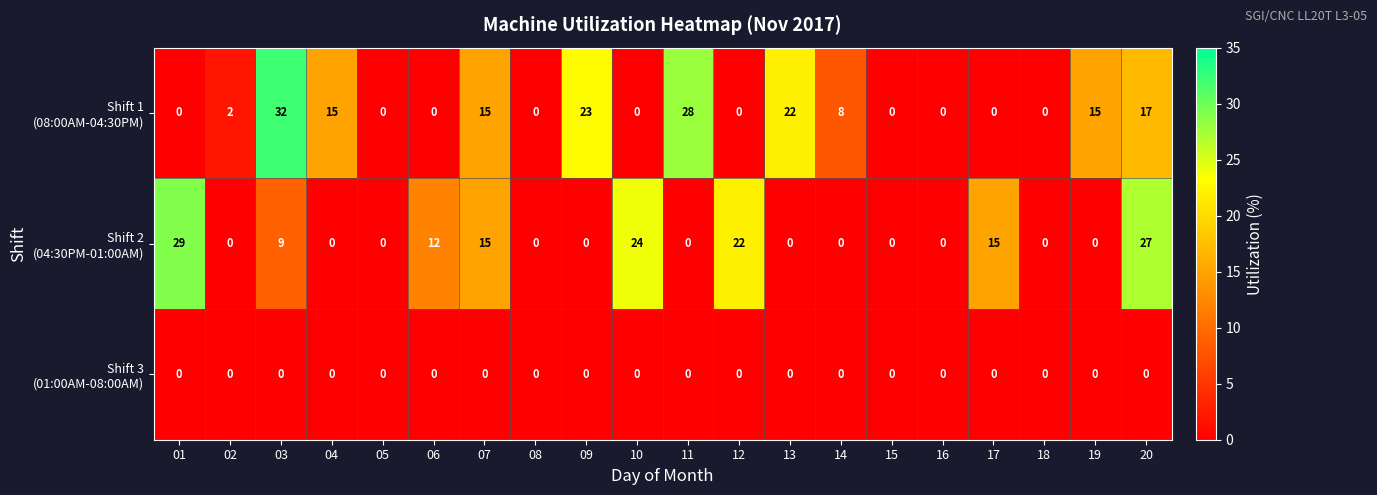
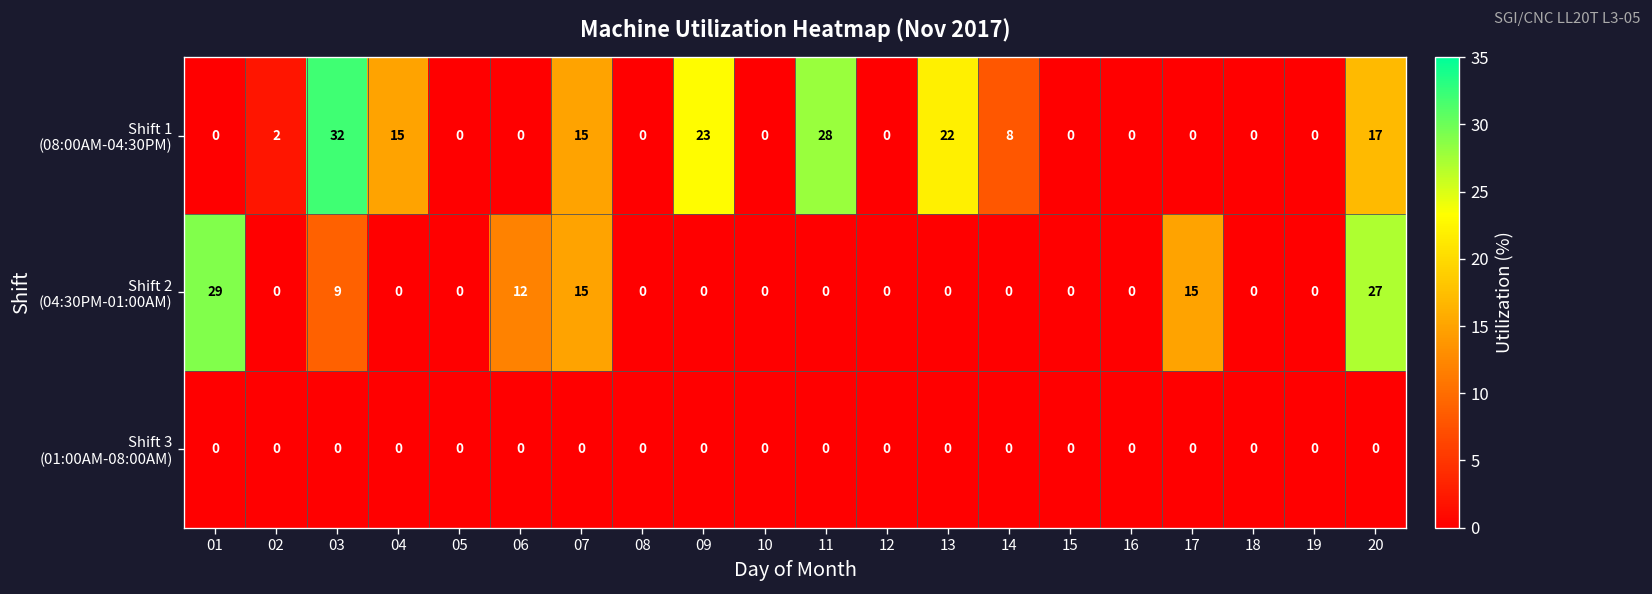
  {
    "Shift 1 (08:00AM-04:30PM)": {
      "01": 0,
      "02": 2,
      "03": 32,
      "04": 15,
      "05": 0,
      "06": 0,
      "07": 15,
      "08": 0,
      "09": 23,
      "10": 0,
      "11": 28,
      "12": 0,
      "13": 22,
      "14": 8,
      "15": 0,
      "16": 0,
      "17": 0,
      "18": 0,
-     "19": 15,
+     "19": 0,
      "20": 17
    },
    "Shift 2 (04:30PM-01:00AM)": {
      "01": 29,
      "02": 0,
      "03": 9,
      "04": 0,
      "05": 0,
      "06": 12,
      "07": 15,
      "08": 0,
      "09": 0,
-     "10": 24,
+     "10": 0,
      "11": 0,
-     "12": 22,
+     "12": 0,
      "13": 0,
      "14": 0,
      "15": 0,
      "16": 0,
      "17": 15,
      "18": 0,
      "19": 0,
      "20": 27
    },
    "Shift 3 (01:00AM-08:00AM)": {
      "01": 0,
      "02": 0,
      "03": 0,
      "04": 0,
      "05": 0,
      "06": 0,
      "07": 0,
      "08": 0,
      "09": 0,
      "10": 0,
      "11": 0,
      "12": 0,
      "13": 0,
      "14": 0,
      "15": 0,
      "16": 0,
      "17": 0,
      "18": 0,
      "19": 0,
      "20": 0
    }
  }
